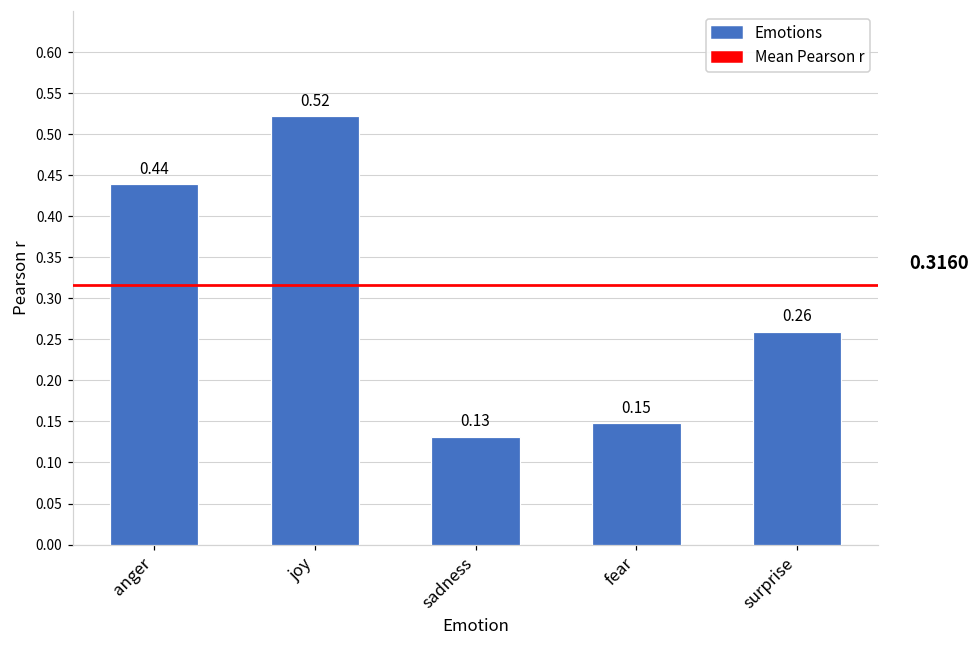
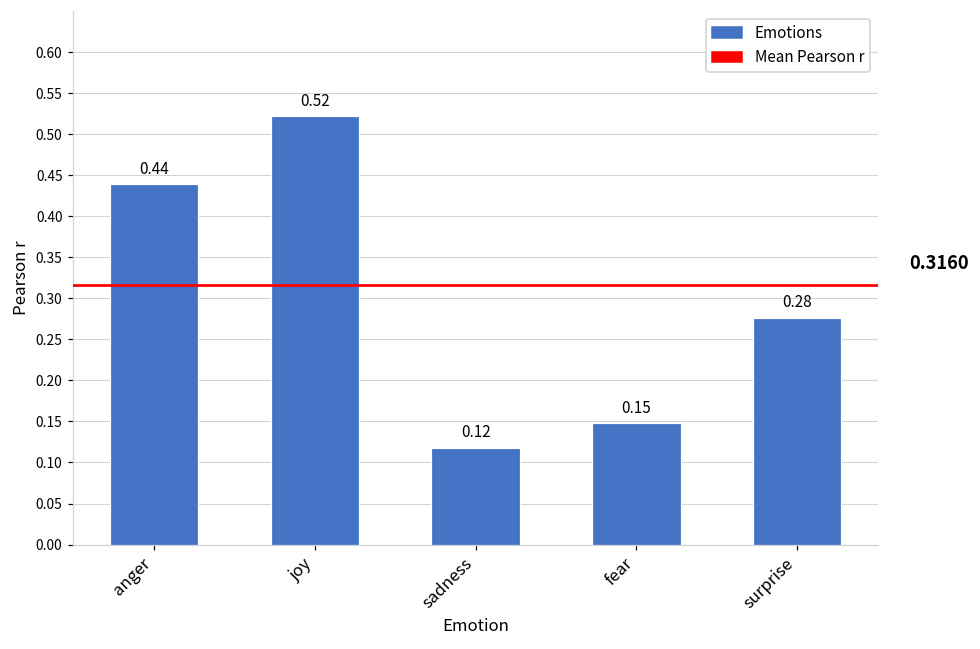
  {
    "anger": 0.44,
    "joy": 0.52,
-   "sadness": 0.13,
+   "sadness": 0.12,
    "fear": 0.15,
-   "surprise": 0.26
+   "surprise": 0.28
  }
